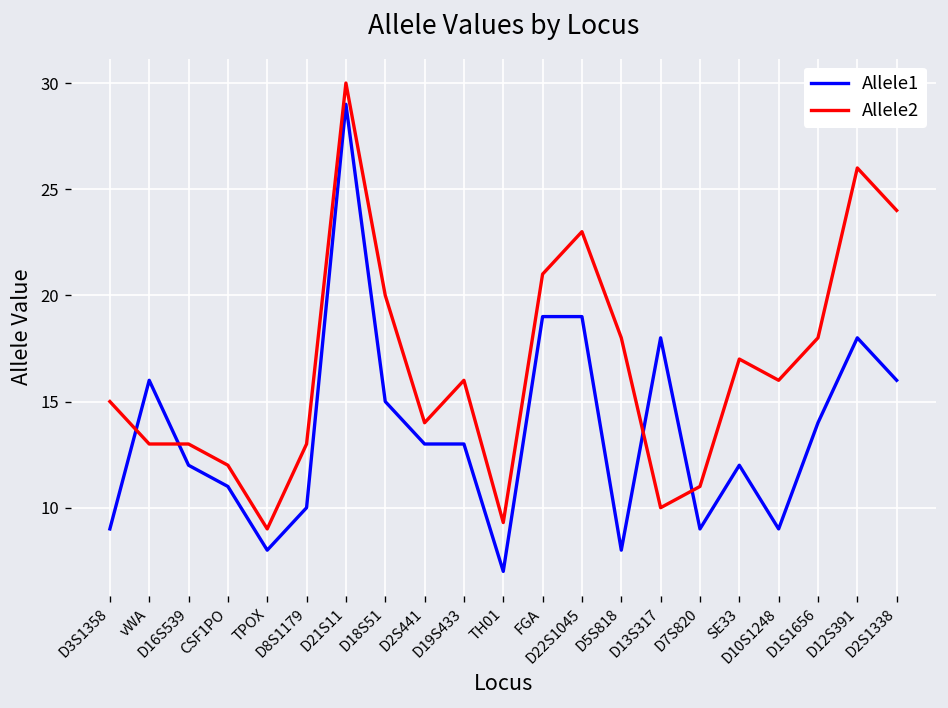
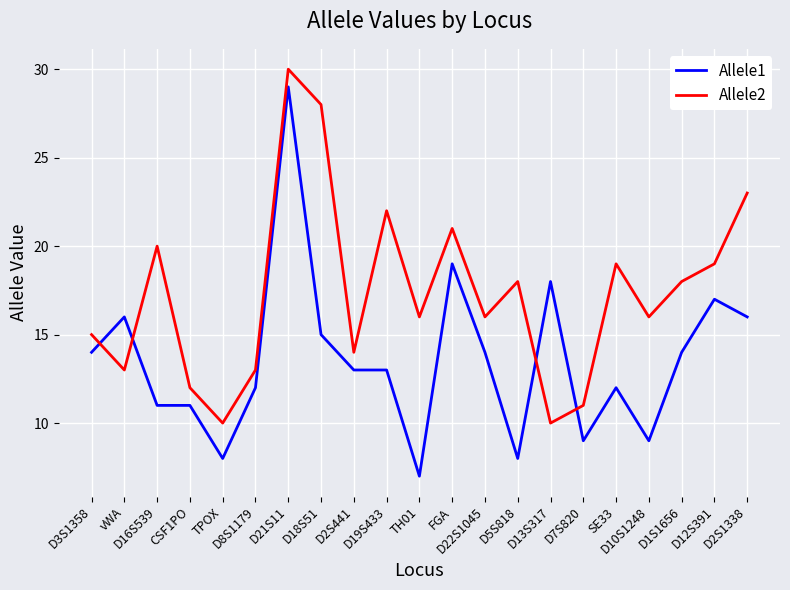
  {
    "Allele1": {
-     "D3S1358": 9,
+     "D3S1358": 14,
      "vWA": 16,
-     "D16S539": 12,
+     "D16S539": 11,
      "CSF1PO": 11,
      "TPOX": 8,
-     "D8S1179": 10,
+     "D8S1179": 12,
      "D21S11": 29,
      "D18S51": 15,
      "D2S441": 13,
      "D19S433": 13,
      "TH01": 7,
      "FGA": 19,
-     "D22S1045": 19,
+     "D22S1045": 14,
      "D5S818": 8,
      "D13S317": 18,
      "D7S820": 9,
      "SE33": 12,
      "D10S1248": 9,
      "D1S1656": 14,
-     "D12S391": 18,
+     "D12S391": 17,
      "D2S1338": 16
    },
    "Allele2": {
      "D3S1358": 15.0,
      "vWA": 13.0,
-     "D16S539": 13,
+     "D16S539": 20,
      "CSF1PO": 12.0,
-     "TPOX": 9,
+     "TPOX": 10,
      "D8S1179": 13.0,
      "D21S11": 30.0,
-     "D18S51": 20,
+     "D18S51": 28,
      "D2S441": 14.0,
-     "D19S433": 16,
-     "TH01": 9.3,
+     "D19S433": 22,
+     "TH01": 16.0,
      "FGA": 21.0,
-     "D22S1045": 23,
+     "D22S1045": 16,
      "D5S818": 18.0,
      "D13S317": 10.0,
      "D7S820": 11.0,
-     "SE33": 17,
+     "SE33": 19,
      "D10S1248": 16.0,
      "D1S1656": 18.0,
-     "D12S391": 26,
-     "D2S1338": 24
+     "D12S391": 19,
+     "D2S1338": 23
    }
  }
